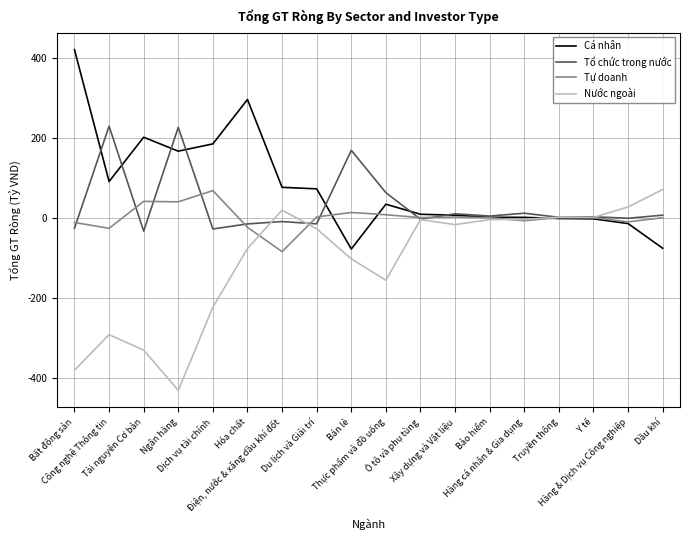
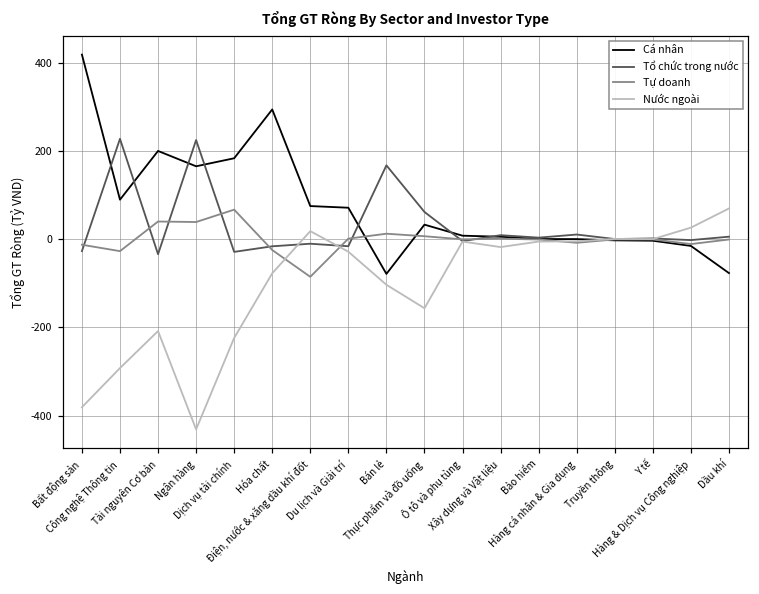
  {
    "Cá nhân": {
      "Bất động sản": 420,
      "Công nghệ Thông tin": 90,
      "Tài nguyên Cơ bản": 200,
      "Ngân hàng": 170,
      "Dịch vụ tài chính": 180,
      "Hóa chất": 300,
      "Điện, nước & xăng dầu khí đốt": 80,
      "Du lịch và Giải trí": 70,
      "Bán lẻ": -80,
      "Thực phẩm và đồ uống": 30,
      "Ô tô và phụ tùng": 10,
      "Dầu khí": -80
    },
    "Tổ chức trong nước": {
      "Bất động sản": -30,
      "Công nghệ Thông tin": 230,
      "Tài nguyên Cơ bản": -30,
      "Ngân hàng": 230,
      "Dịch vụ tài chính": -30,
      "Hóa chất": -20,
      "Điện, nước & xăng dầu khí đốt": -10,
      "Du lịch và Giải trí": -20,
      "Bán lẻ": 170,
      "Thực phẩm và đồ uống": 60,
      "Hàng cá nhân & Gia dụng": 10,
      "Hàng & Dịch vụ Công nghiệp": 0
    },
    "Tự doanh": {
      "Bất động sản": -10,
      "Công nghệ Thông tin": -30,
      "Tài nguyên Cơ bản": 40,
      "Ngân hàng": 40,
      "Dịch vụ tài chính": 70,
      "Hóa chất": -20,
      "Điện, nước & xăng dầu khí đốt": -80,
      "Du lịch và Giải trí": 0,
      "Bán lẻ": 10,
      "Thực phẩm và đồ uống": 10
    },
    "Nước ngoài": {
      "Bất động sản": -380,
      "Công nghệ Thông tin": -290,
-     "Tài nguyên Cơ bản": -330,
+     "Tài nguyên Cơ bản": -210,
      "Ngân hàng": -430,
      "Dịch vụ tài chính": -220,
      "Hóa chất": -80,
      "Điện, nước & xăng dầu khí đốt": 20,
      "Du lịch và Giải trí": -30,
      "Bán lẻ": -100,
      "Thực phẩm và đồ uống": -160,
      "Xây dựng và Vật liệu": -20,
      "Hàng & Dịch vụ Công nghiệp": 30,
      "Dầu khí": 70
    }
  }
